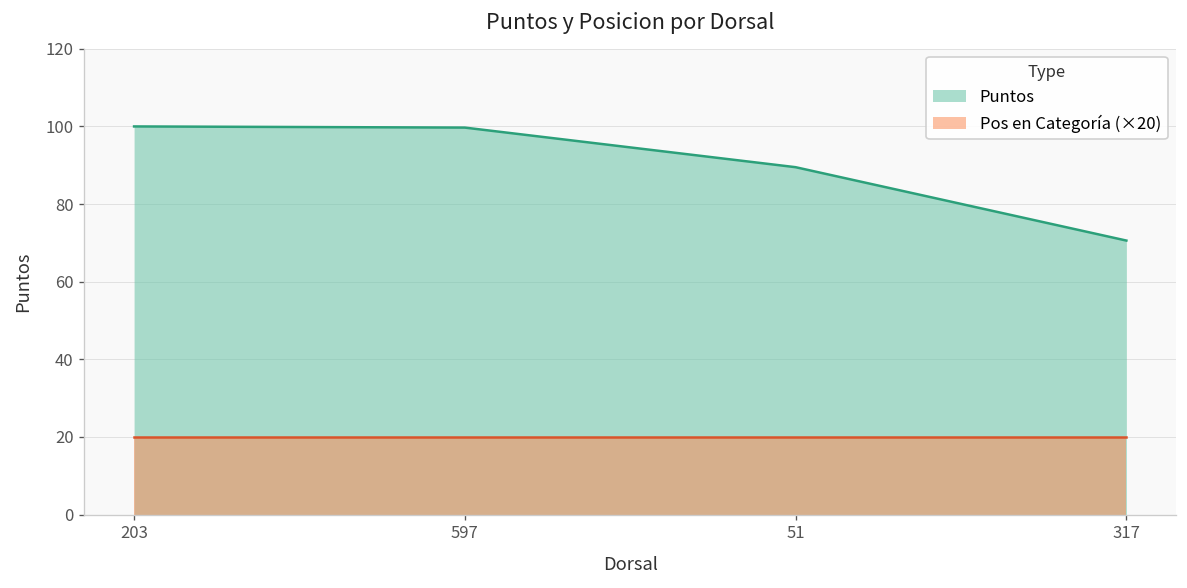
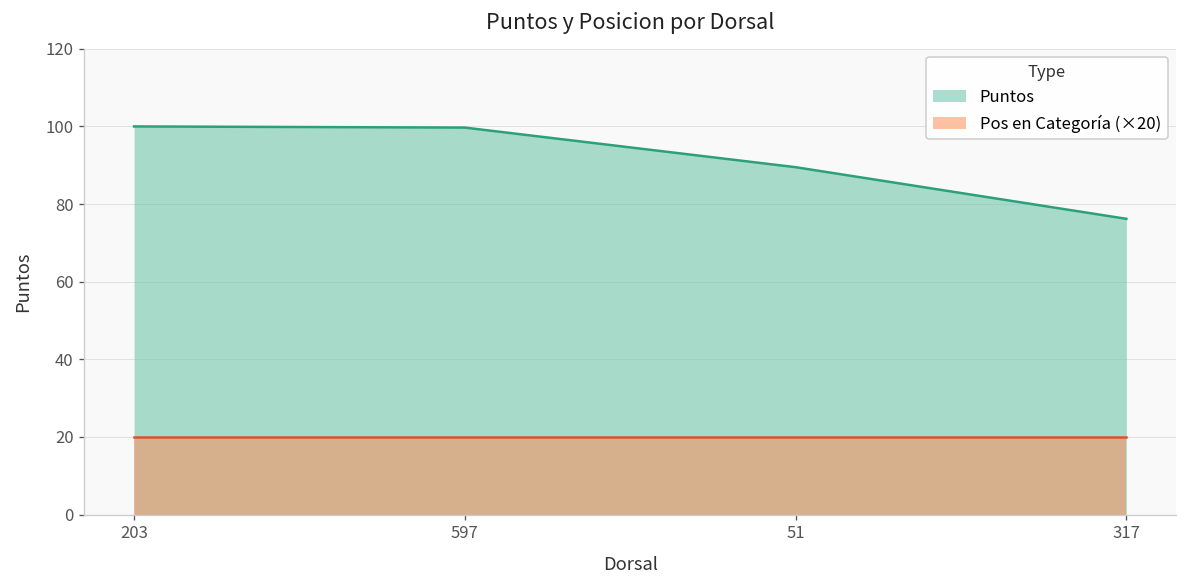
  {
    "Puntos": {
      "203": 100,
      "597": 100,
      "51": 90,
-     "317": 71
+     "317": 76
    },
    "Pos en Categoría (×20)": {
      "203": 20,
      "597": 20,
      "51": 20,
      "317": 20
    }
  }
